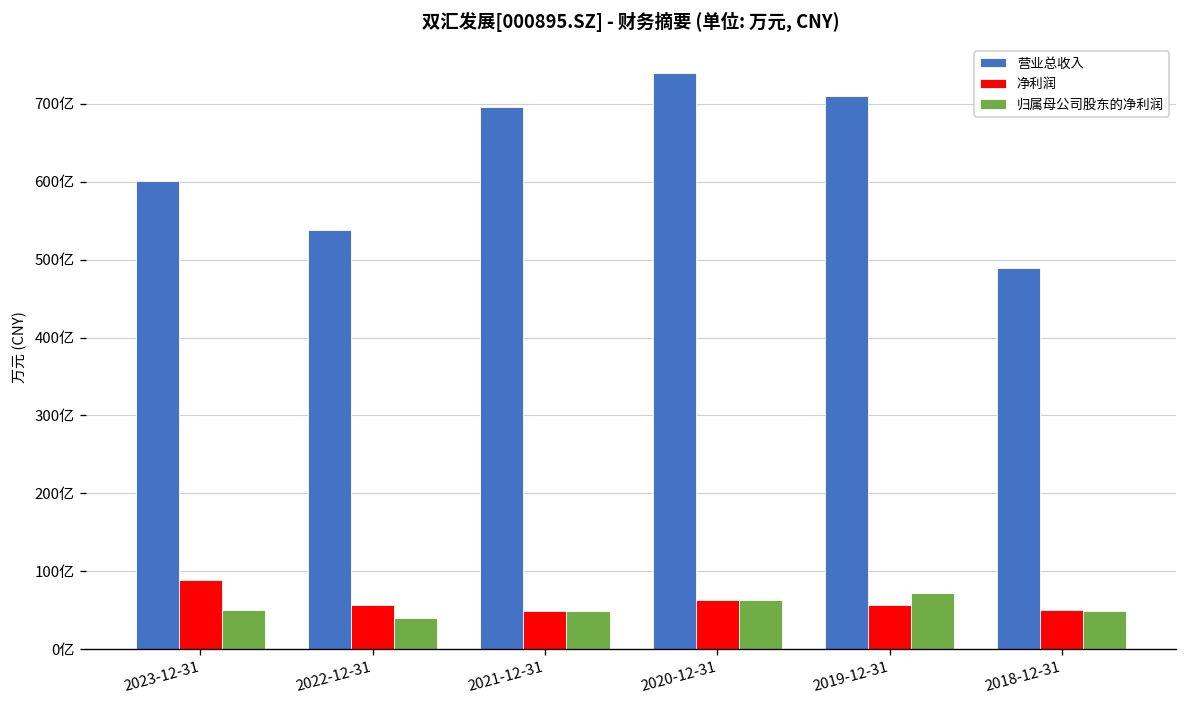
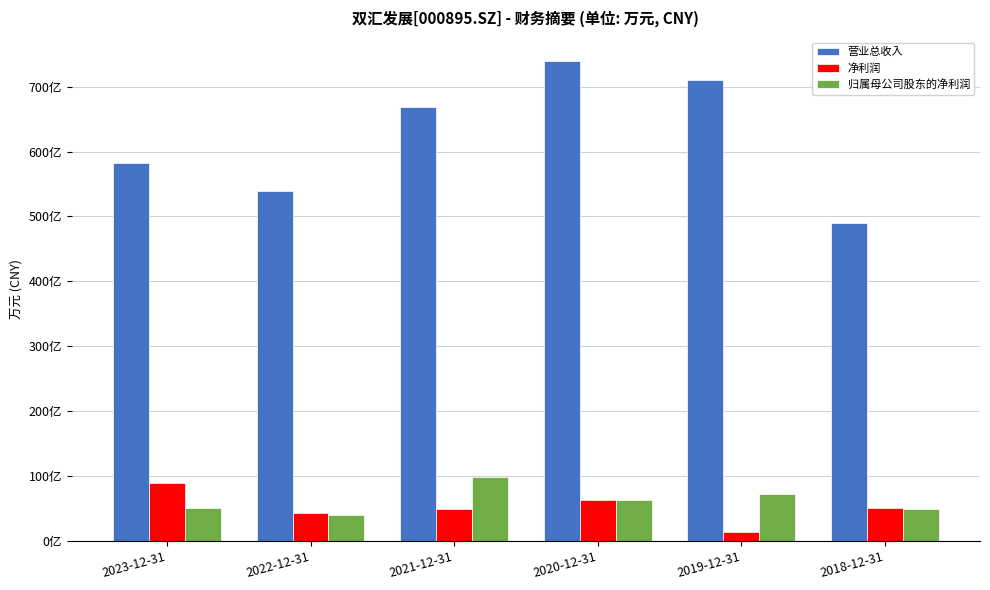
  {
    "营业总收入": {
-     "2023-12-31": "600亿",
+     "2023-12-31": "580亿",
      "2022-12-31": "540亿",
-     "2021-12-31": "700亿",
+     "2021-12-31": "670亿",
      "2020-12-31": "740亿",
      "2019-12-31": "710亿",
      "2018-12-31": "490亿"
    },
    "净利润": {
      "2023-12-31": "90亿",
-     "2022-12-31": "60亿",
+     "2022-12-31": "40亿",
      "2021-12-31": "50亿",
      "2020-12-31": "60亿",
-     "2019-12-31": "60亿",
+     "2019-12-31": "10亿",
      "2018-12-31": "50亿"
    },
    "归属母公司股东的净利润": {
      "2023-12-31": "50亿",
      "2022-12-31": "40亿",
-     "2021-12-31": "50亿",
+     "2021-12-31": "100亿",
      "2020-12-31": "60亿",
      "2019-12-31": "70亿",
      "2018-12-31": "50亿"
    }
  }
